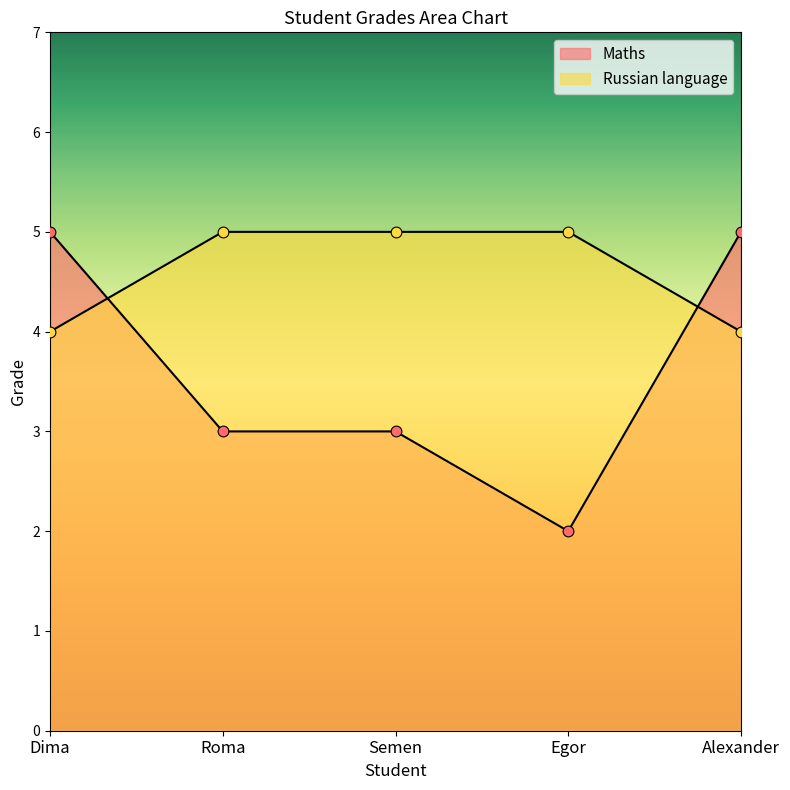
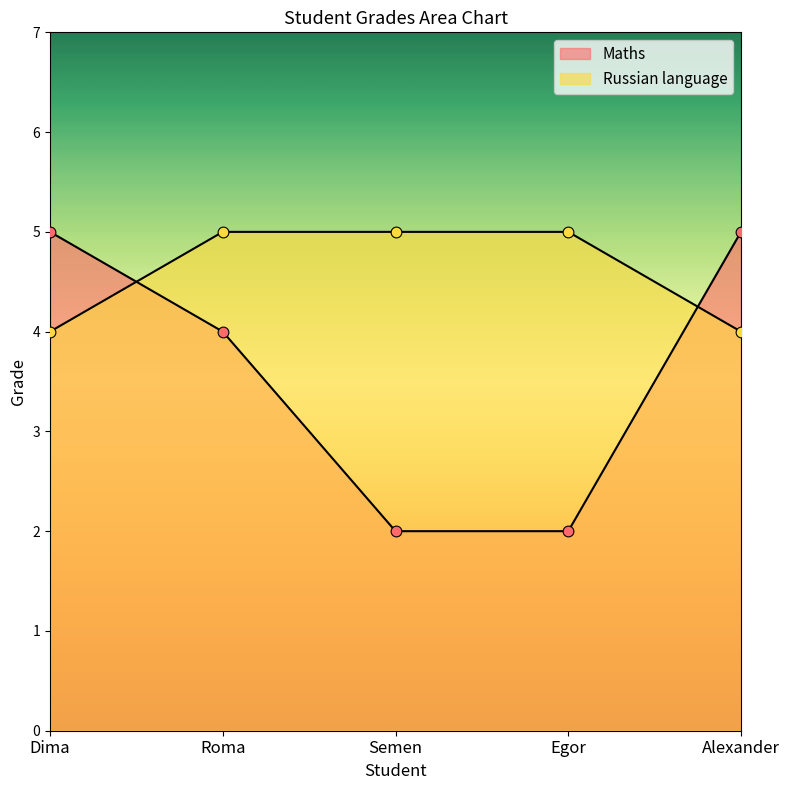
  {
    "Maths": {
      "Dima": 5,
-     "Roma": 3,
-     "Semen": 3,
+     "Roma": 4,
+     "Semen": 2,
      "Egor": 2,
      "Alexander": 5
    },
    "Russian language": {
      "Dima": 4,
      "Roma": 5,
      "Semen": 5,
      "Egor": 5,
      "Alexander": 4
    }
  }
